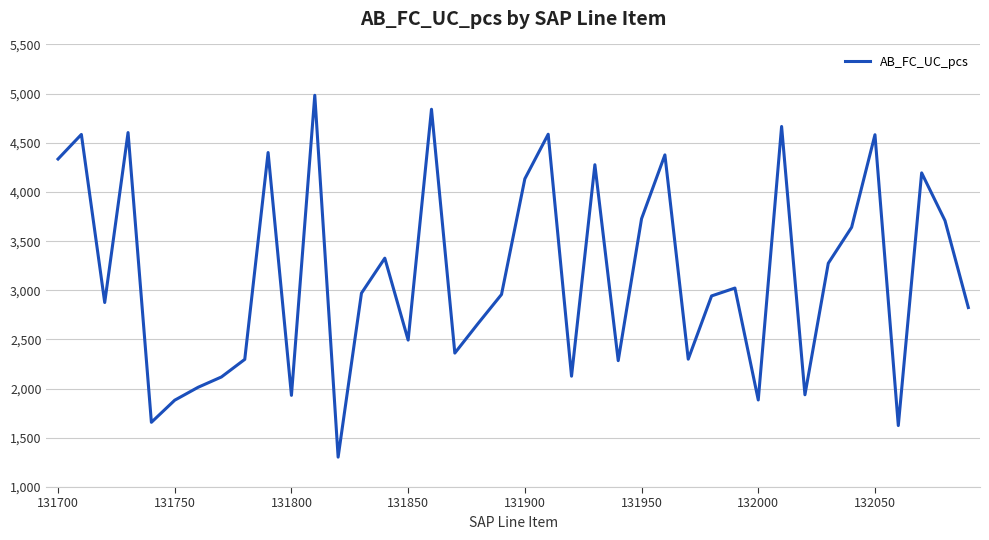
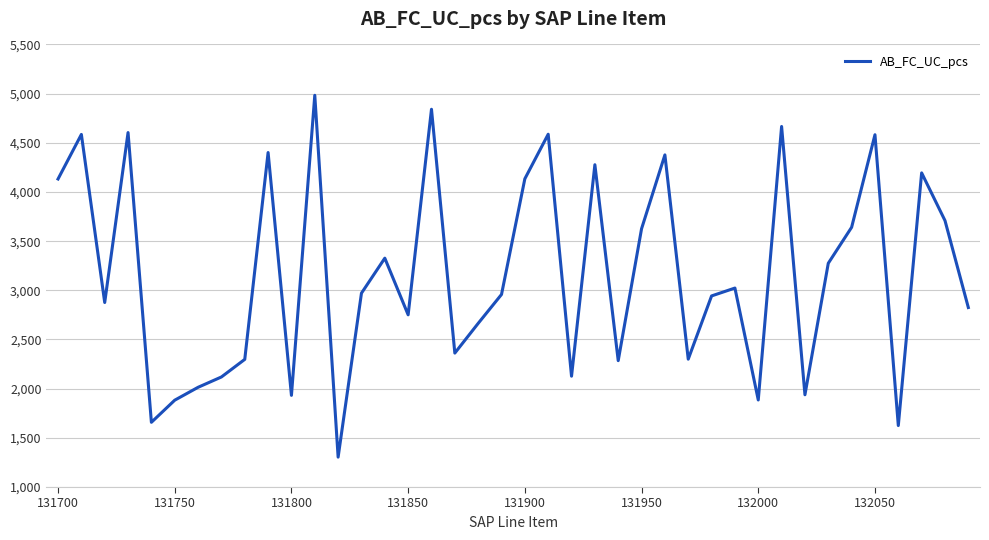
  {
-   "131700": "4,300",
+   "131700": "4,100",
    "131750": "1,900",
    "131800": "1,900",
-   "131850": "2,500",
+   "131850": "2,800",
    "131900": "4,100",
-   "131950": "3,700",
+   "131950": "3,600",
    "132000": "1,900",
    "132050": "4,600"
  }
